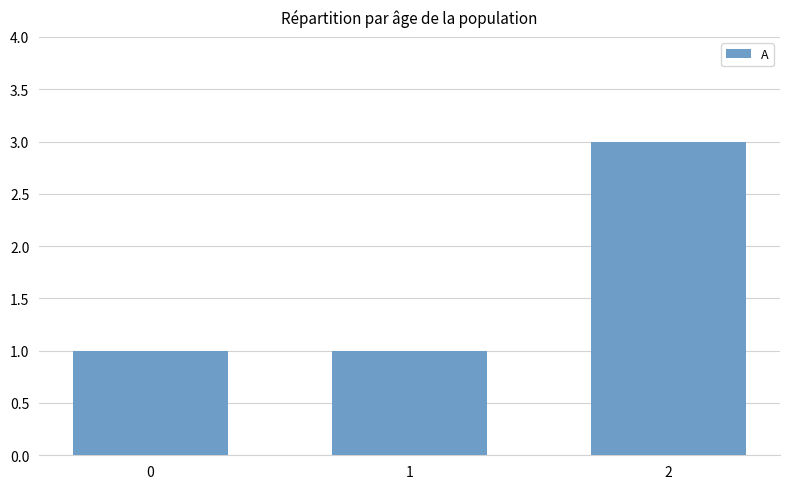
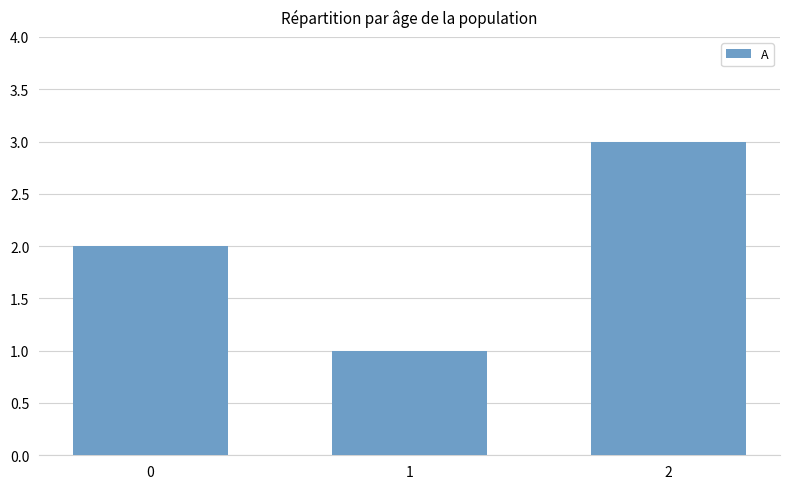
  {
-   "0": 1,
+   "0": 2,
    "1": 1,
    "2": 3
  }
